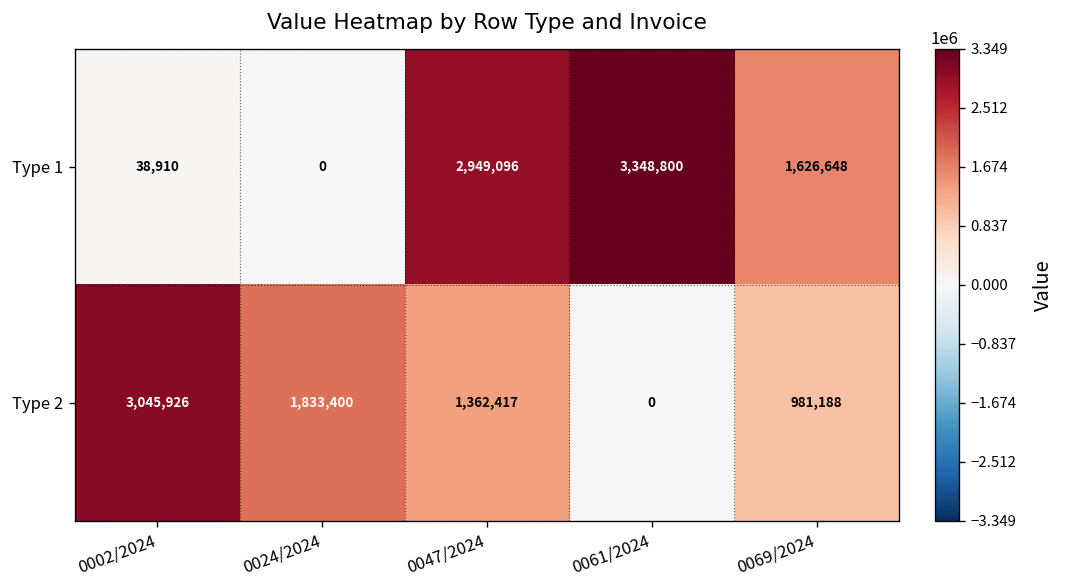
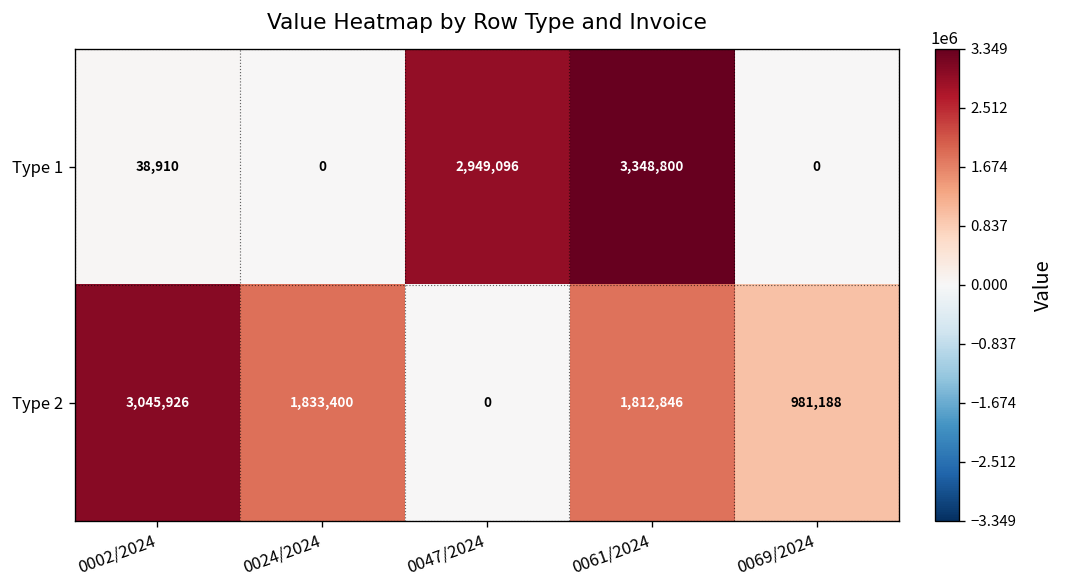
  {
    "Type 1": {
      "0002/2024": "38,910",
      "0024/2024": "0",
      "0047/2024": "2,949,096",
      "0061/2024": "3,348,800",
-     "0069/2024": "1,626,648"
+     "0069/2024": "0"
    },
    "Type 2": {
      "0002/2024": "3,045,926",
      "0024/2024": "1,833,400",
-     "0047/2024": "1,362,417",
-     "0061/2024": "0",
+     "0047/2024": "0",
+     "0061/2024": "1,812,846",
      "0069/2024": "981,188"
    }
  }
